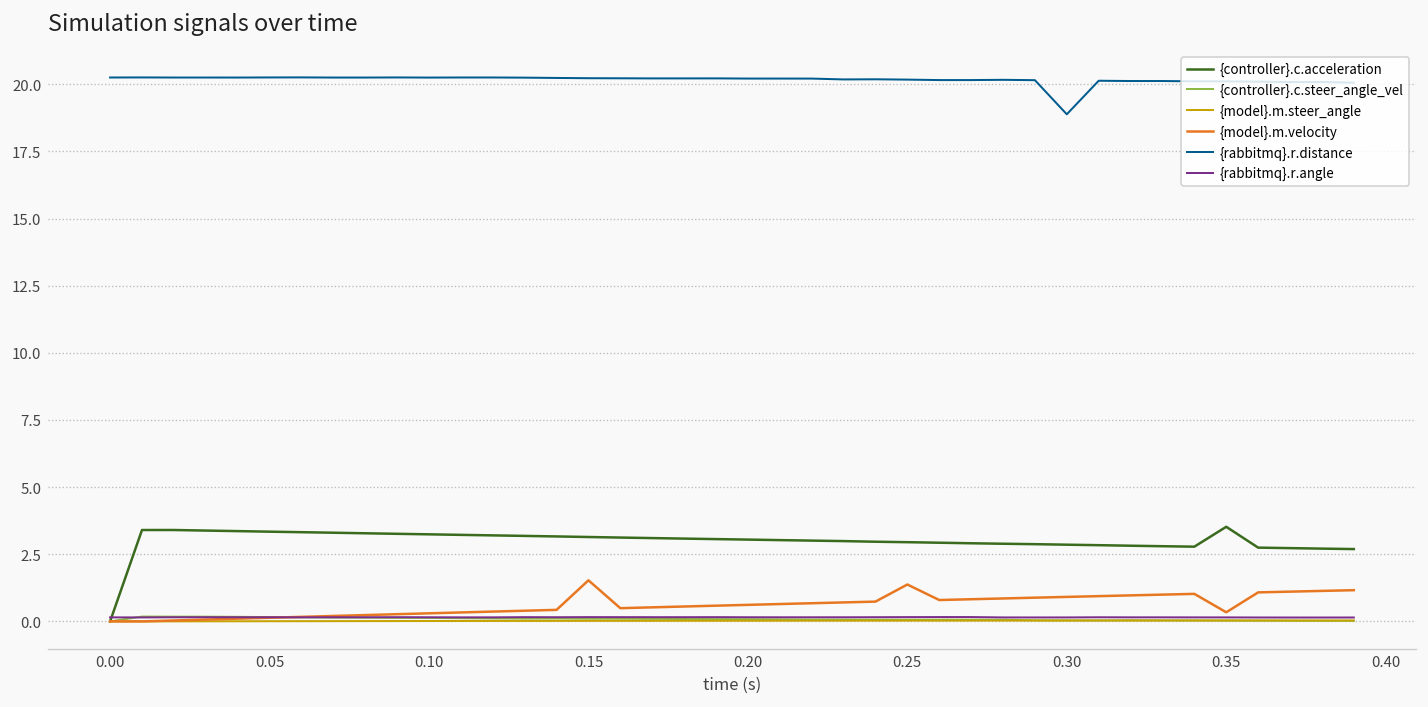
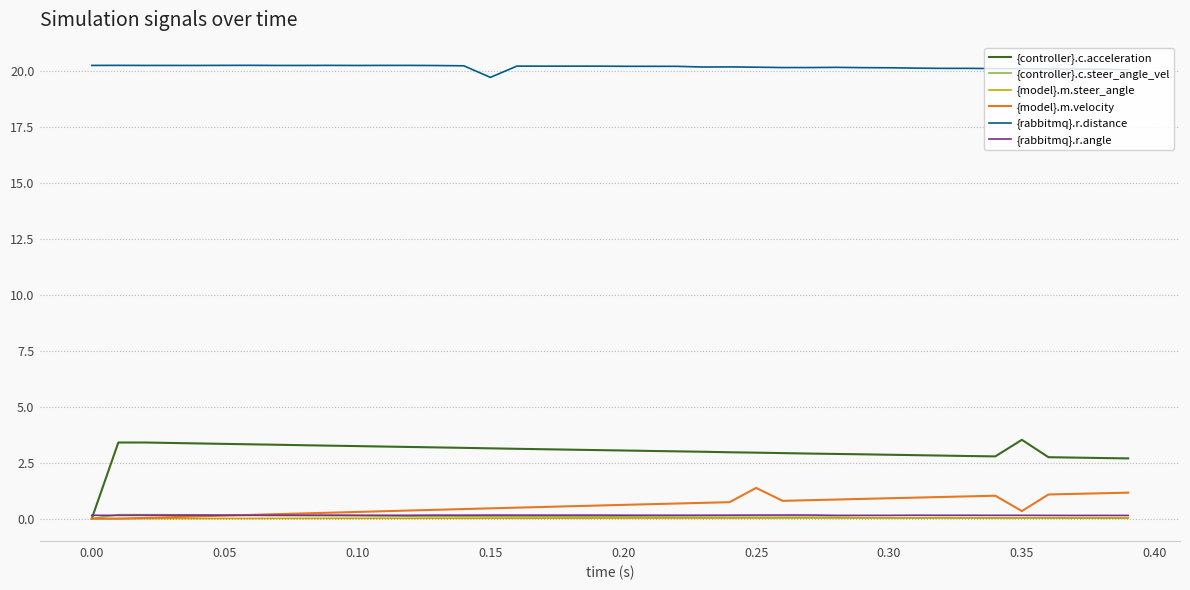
  {
    "{controller}.c.acceleration": {
      "0.05": 3.3,
      "0.10": 3.2,
      "0.15": 3.1,
      "0.20": 3.0,
      "0.25": 2.9,
      "0.30": 2.9,
      "0.35": 3.5
    },
    "{model}.m.steer_angle": {
      "0.05": 0.0
    },
    "{model}.m.velocity": {
      "0.10": 0.3,
-     "0.15": 1.5,
+     "0.15": 0.5,
      "0.20": 0.6,
      "0.25": 1.4,
      "0.30": 0.9,
      "0.35": 0.3
    },
    "{rabbitmq}.r.distance": {
      "0.00": 20.3,
      "0.05": 20.3,
      "0.10": 20.2,
-     "0.15": 20.2,
+     "0.15": 19.7,
      "0.20": 20.2,
      "0.25": 20.2,
-     "0.30": 18.9
+     "0.30": 20.1
    },
    "{rabbitmq}.r.angle": {
      "0.00": 0.1,
      "0.35": 0.1
    }
  }
